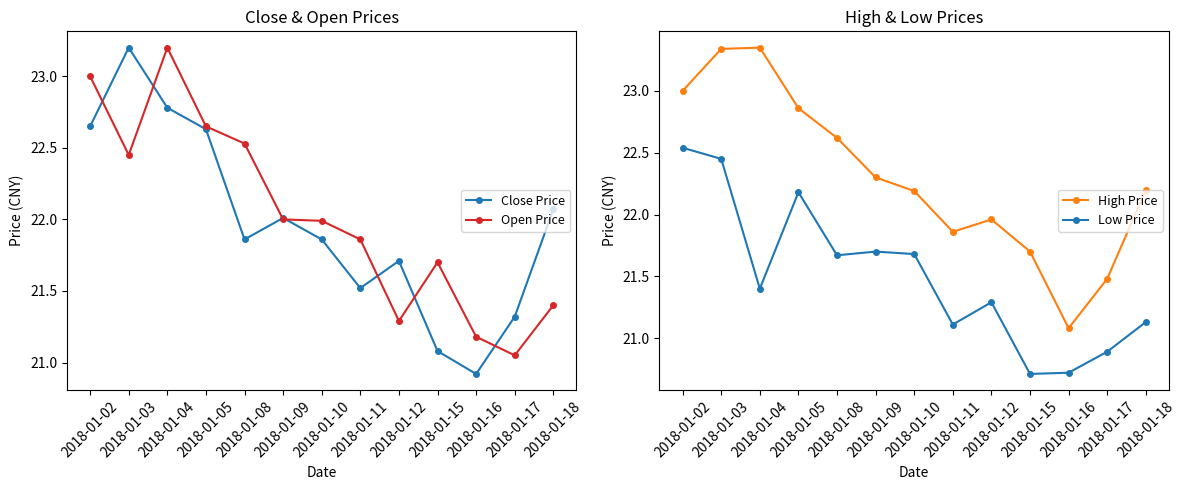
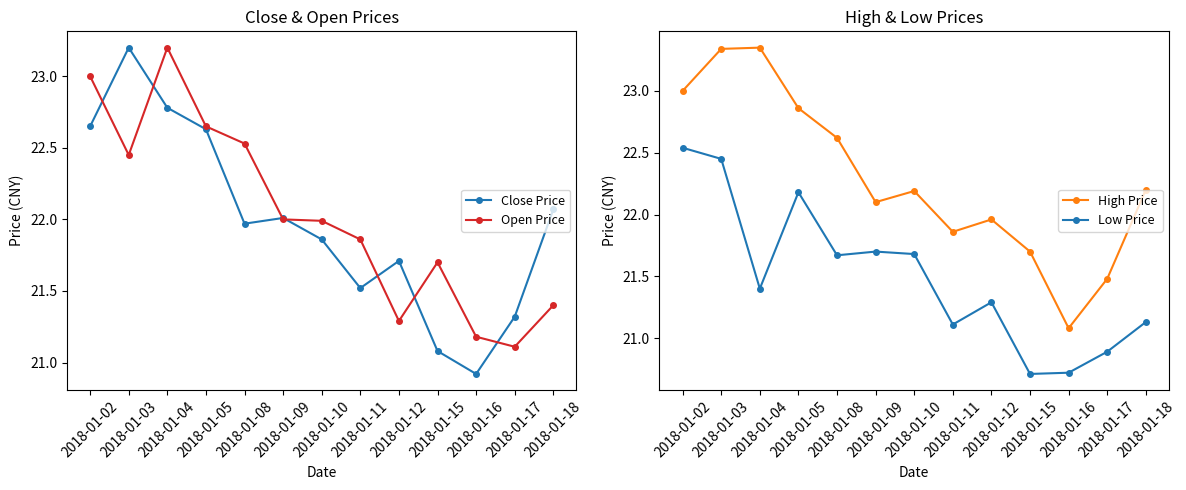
  {
    "Close & Open Prices": {
      "Close Price": {
        "2018-01-02": 22.65,
        "2018-01-03": 23.20,
        "2018-01-04": 22.78,
        "2018-01-05": 22.63,
-       "2018-01-08": 21.86,
+       "2018-01-08": 21.97,
        "2018-01-10": 21.86,
        "2018-01-11": 21.52,
        "2018-01-12": 21.71,
        "2018-01-15": 21.08,
        "2018-01-16": 20.92,
        "2018-01-17": 21.32
      },
      "Open Price": {
        "2018-01-02": 23.00,
        "2018-01-03": 22.45,
        "2018-01-04": 23.20,
        "2018-01-05": 22.65,
        "2018-01-08": 22.53,
        "2018-01-10": 21.99,
        "2018-01-11": 21.86,
        "2018-01-12": 21.29,
        "2018-01-15": 21.70,
        "2018-01-16": 21.18,
-       "2018-01-17": 21.05,
+       "2018-01-17": 21.11,
        "2018-01-18": 21.40
      }
    },
    "High & Low Prices": {
      "High Price": {
        "2018-01-02": 23.0,
        "2018-01-03": 23.34,
        "2018-01-04": 23.35,
        "2018-01-05": 22.86,
        "2018-01-08": 22.6,
-       "2018-01-09": 22.3,
+       "2018-01-09": 22.1,
        "2018-01-10": 22.2,
        "2018-01-11": 21.86,
        "2018-01-12": 21.96,
        "2018-01-15": 21.7,
        "2018-01-16": 21.1,
        "2018-01-17": 21.5
      },
      "Low Price": {
        "2018-01-02": 22.54,
        "2018-01-03": 22.45,
        "2018-01-04": 21.4,
        "2018-01-05": 22.2,
        "2018-01-08": 21.67,
        "2018-01-09": 21.7,
        "2018-01-10": 21.7,
        "2018-01-11": 21.1,
        "2018-01-12": 21.3,
        "2018-01-15": 20.7,
        "2018-01-16": 20.7,
        "2018-01-17": 20.9,
        "2018-01-18": 21.13
      }
    }
  }
